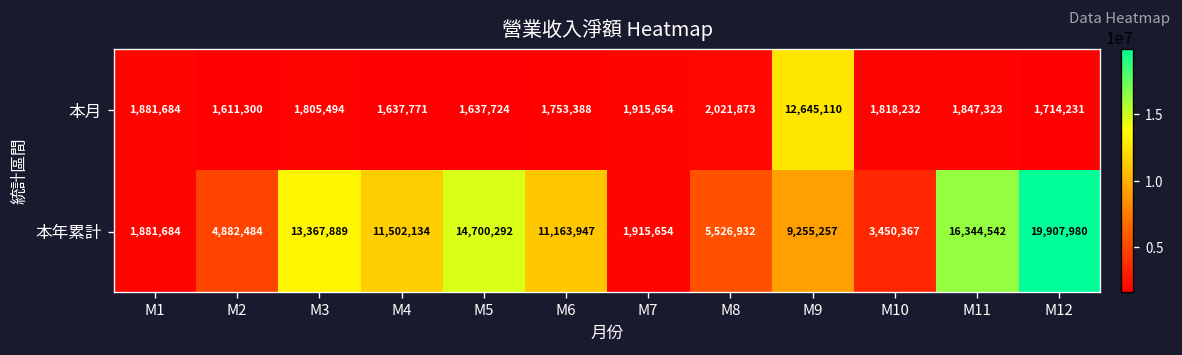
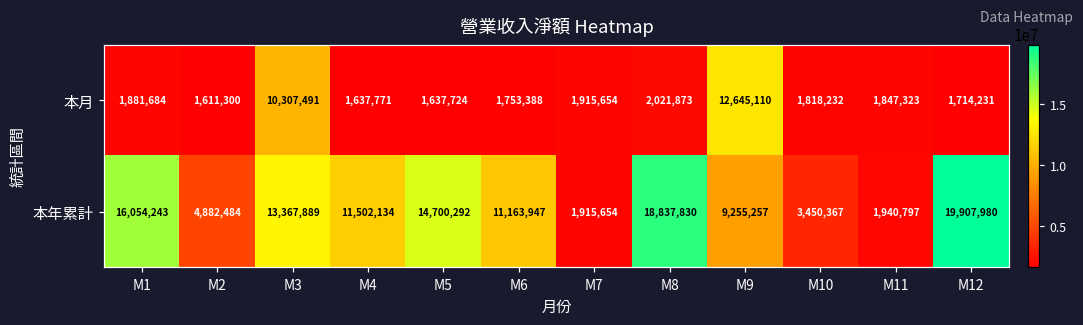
  {
    "本月": {
      "M1": "1,881,684",
      "M2": "1,611,300",
-     "M3": "1,805,494",
+     "M3": "10,307,491",
      "M4": "1,637,771",
      "M5": "1,637,724",
      "M6": "1,753,388",
      "M7": "1,915,654",
      "M8": "2,021,873",
      "M9": "12,645,110",
      "M10": "1,818,232",
      "M11": "1,847,323",
      "M12": "1,714,231"
    },
    "本年累計": {
-     "M1": "1,881,684",
+     "M1": "16,054,243",
      "M2": "4,882,484",
      "M3": "13,367,889",
      "M4": "11,502,134",
      "M5": "14,700,292",
      "M6": "11,163,947",
      "M7": "1,915,654",
-     "M8": "5,526,932",
+     "M8": "18,837,830",
      "M9": "9,255,257",
      "M10": "3,450,367",
-     "M11": "16,344,542",
+     "M11": "1,940,797",
      "M12": "19,907,980"
    }
  }
